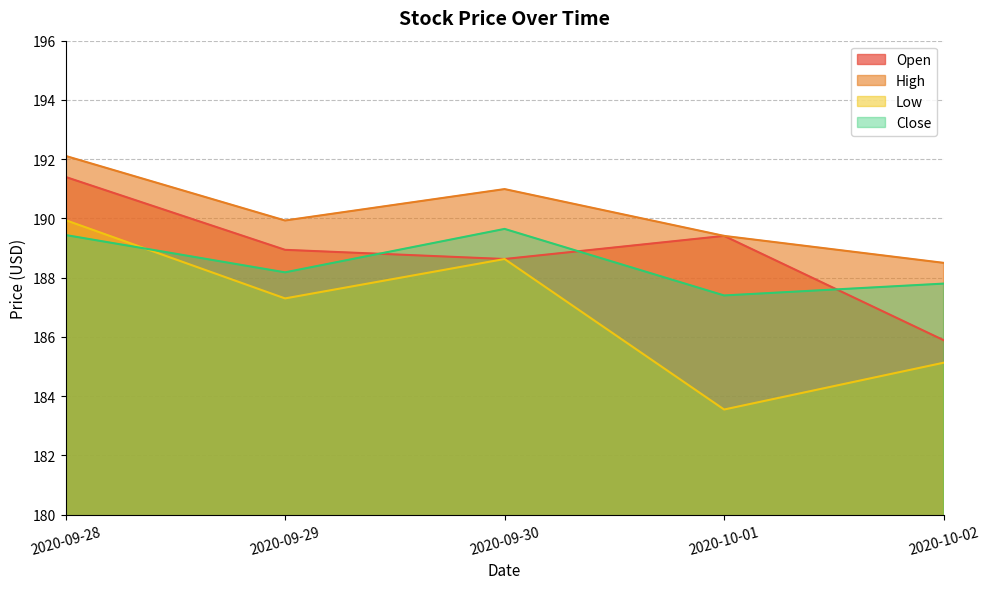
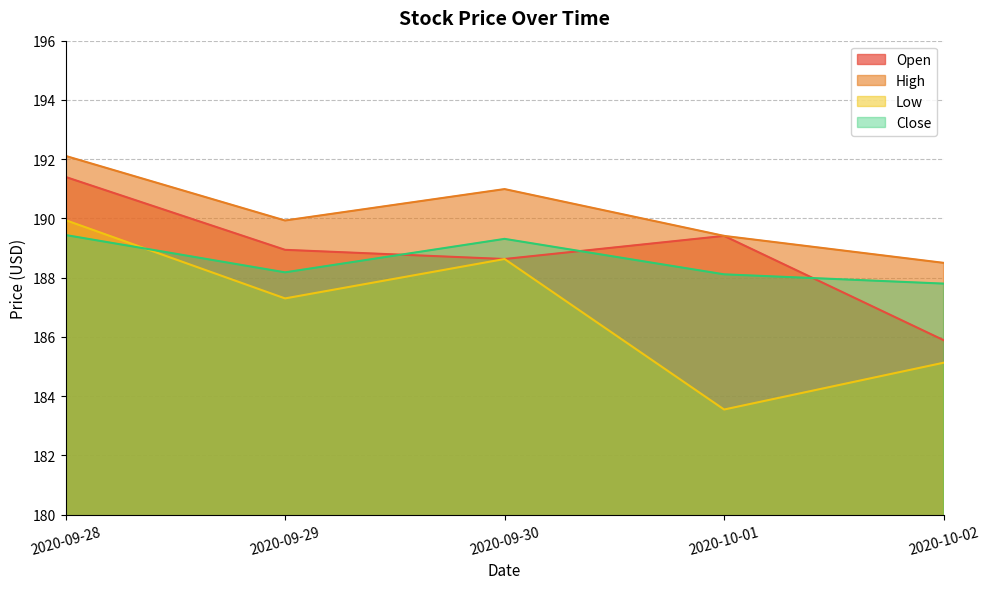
  {
    "Low": {
      "2020-09-28": 189.9,
      "2020-09-29": 187.3,
      "2020-10-01": 183.6,
      "2020-10-02": 185.1
    },
    "Close": {
      "2020-09-28": 189.4,
      "2020-09-29": 188.2,
-     "2020-09-30": 189.6,
-     "2020-10-01": 187.4,
+     "2020-09-30": 189.3,
+     "2020-10-01": 188.1,
      "2020-10-02": 187.8
    }
  }
